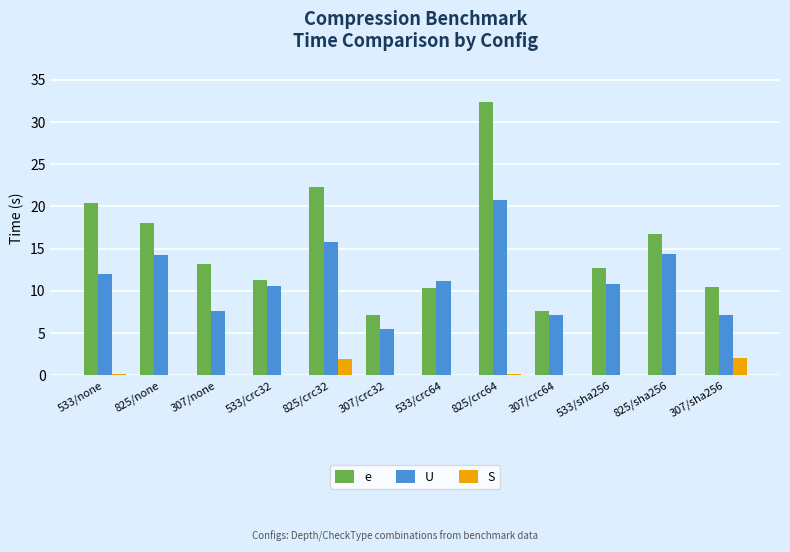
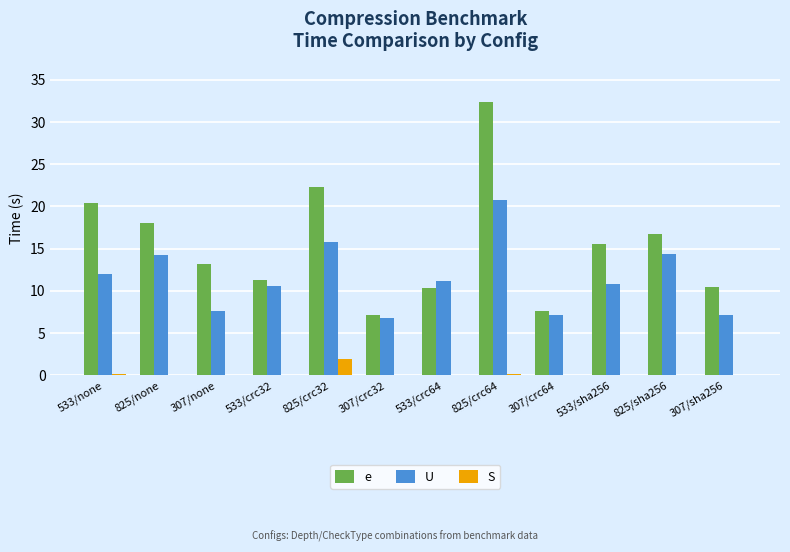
  {
    "e": {
      "533/none": 20,
      "825/none": 18,
      "307/none": 13,
      "533/crc32": 11,
      "825/crc32": 22,
      "307/crc32": 7,
      "533/crc64": 10,
      "825/crc64": 32,
      "307/crc64": 8,
-     "533/sha256": 13,
+     "533/sha256": 16,
      "825/sha256": 17,
      "307/sha256": 11
    },
    "U": {
      "533/none": 12,
      "825/none": 14,
      "307/none": 8,
      "533/crc32": 11,
      "825/crc32": 16,
-     "307/crc32": 6,
+     "307/crc32": 7,
      "533/crc64": 11,
      "825/crc64": 21,
      "307/crc64": 7,
      "533/sha256": 11,
      "825/sha256": 14,
      "307/sha256": 7
    },
    "S": {
      "825/crc32": 2,
-     "307/sha256": 2
+     "307/sha256": 0
    }
  }
